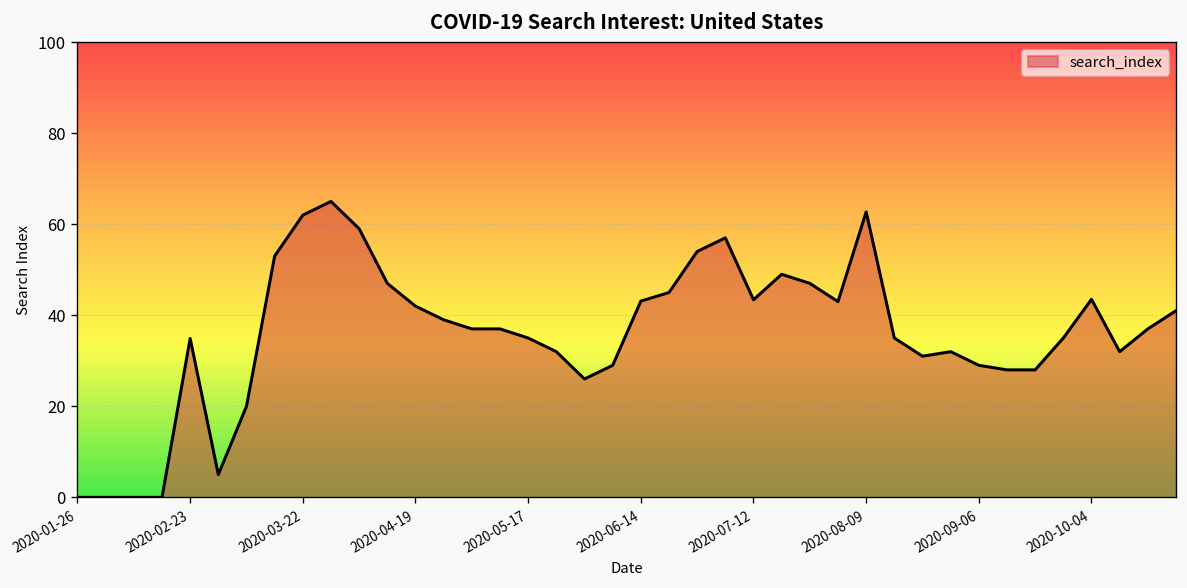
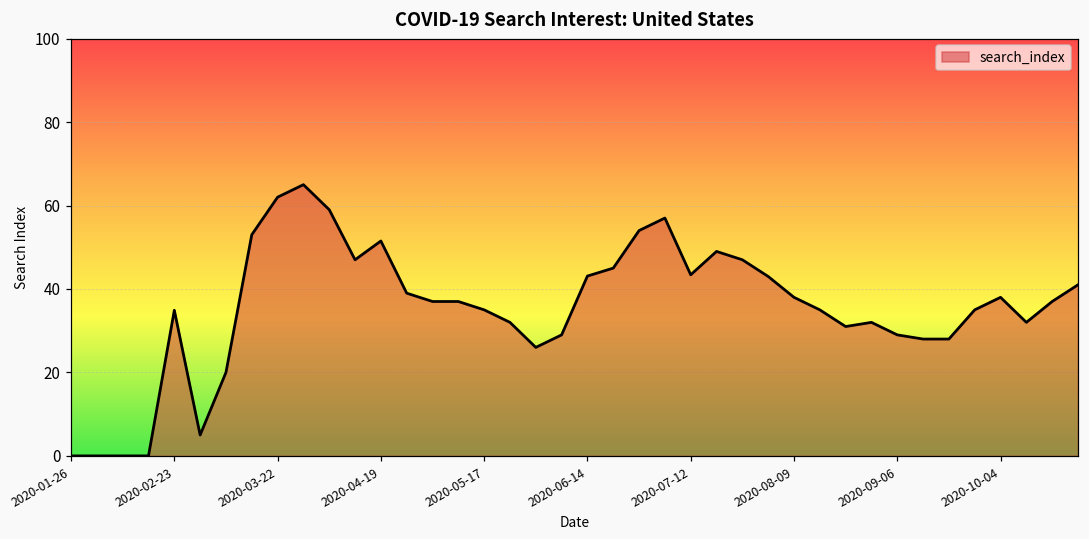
  {
    "2020-01-26": 0,
    "2020-02-23": 35,
    "2020-03-22": 62,
-   "2020-04-19": 42,
+   "2020-04-19": 52,
    "2020-05-17": 35,
    "2020-06-14": 43,
    "2020-07-12": 43,
-   "2020-08-09": 63,
+   "2020-08-09": 38,
    "2020-09-06": 29,
-   "2020-10-04": 44
+   "2020-10-04": 38
  }
